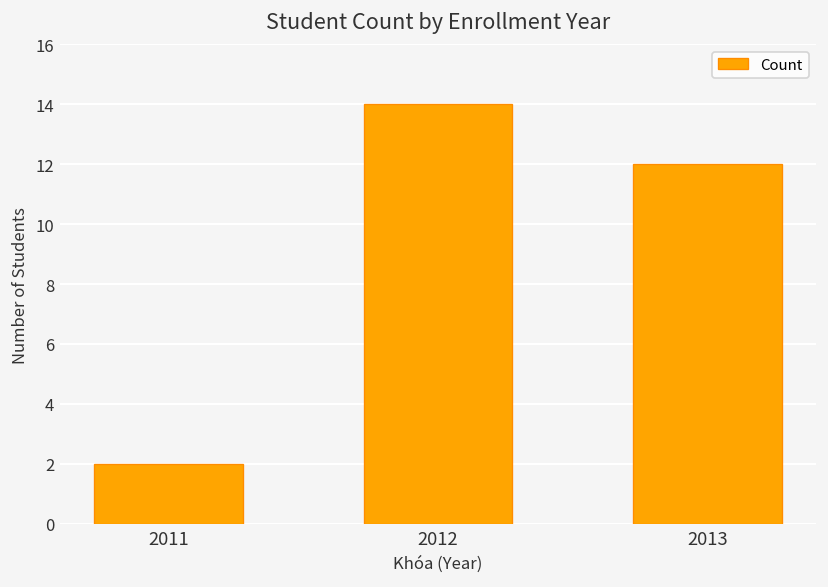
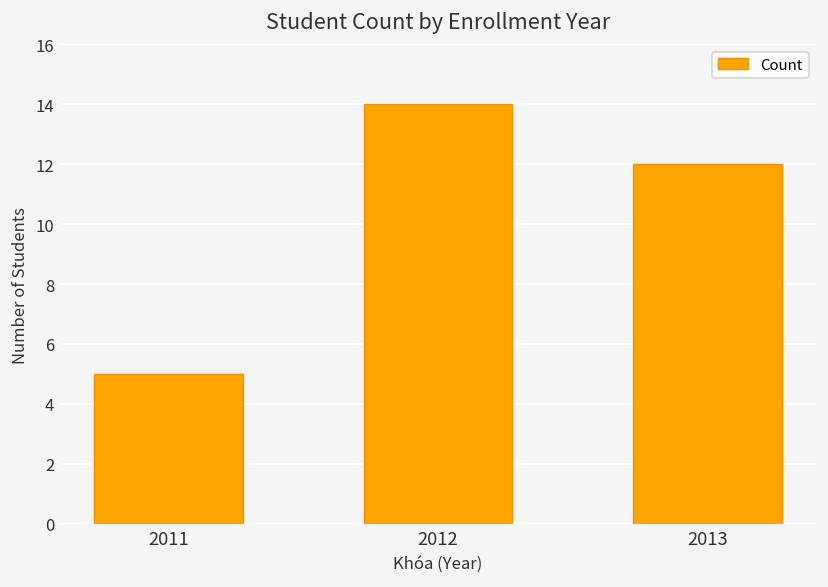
  {
-   "2011": 2,
+   "2011": 5,
    "2012": 14,
    "2013": 12
  }
